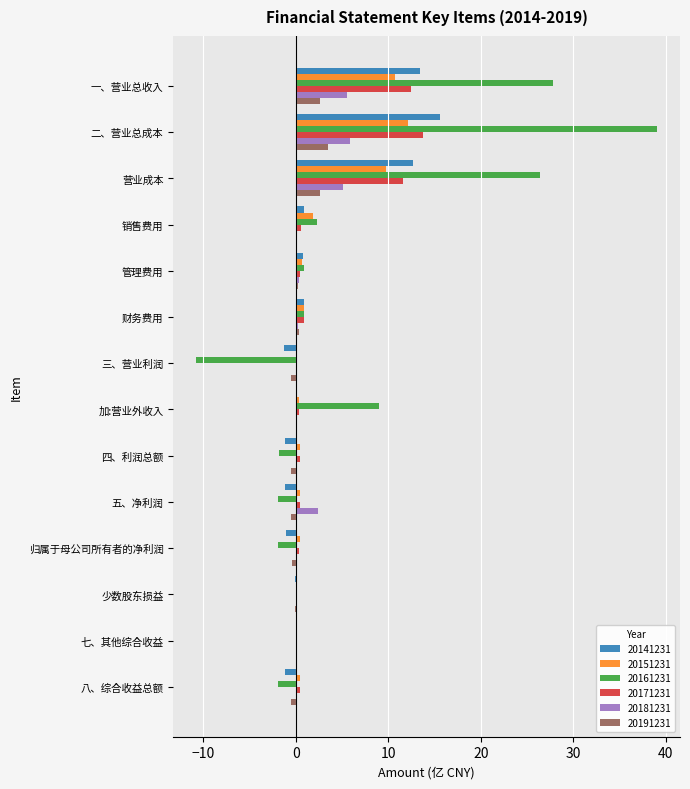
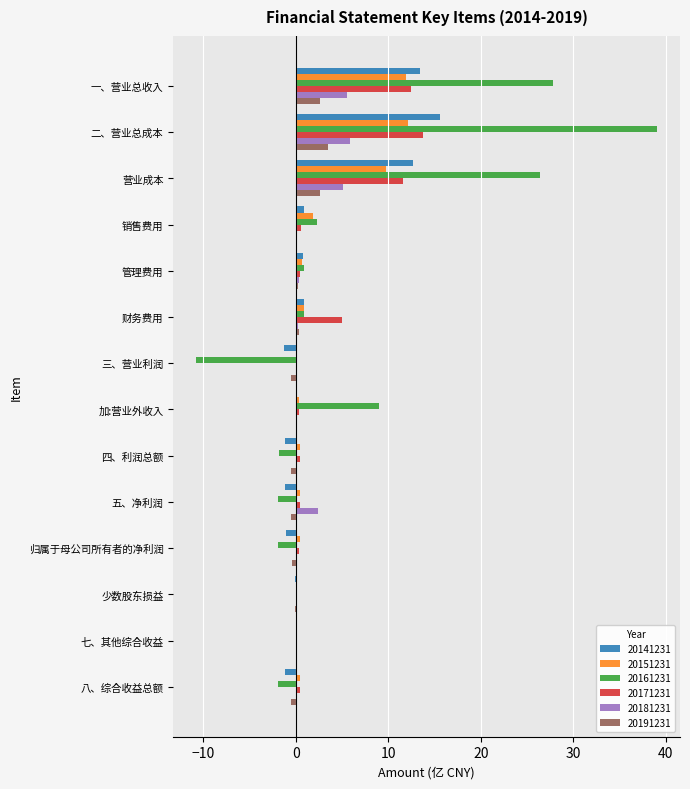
  {
    "20141231": {
      "一、营业总收入": 13,
      "二、营业总成本": 16,
      "营业成本": 13,
      "销售费用": 1,
      "管理费用": 1,
      "财务费用": 1,
      "三、营业利润": -1,
      "四、利润总额": -1,
      "五、净利润": -1,
      "归属于母公司所有者的净利润": -1,
      "七、其他综合收益": 0,
      "八、综合收益总额": -1
    },
    "20151231": {
-     "一、营业总收入": 11,
+     "一、营业总收入": 12,
      "二、营业总成本": 12,
      "营业成本": 10,
      "销售费用": 2,
      "管理费用": 1,
      "财务费用": 1,
      "加:营业外收入": 0,
      "四、利润总额": 0,
      "五、净利润": 0,
      "归属于母公司所有者的净利润": 0,
      "七、其他综合收益": 0,
      "八、综合收益总额": 0
    },
    "20161231": {
      "一、营业总收入": 28,
      "二、营业总成本": 39,
      "营业成本": 26,
      "销售费用": 2,
      "管理费用": 1,
      "财务费用": 1,
      "三、营业利润": -11,
      "加:营业外收入": 9,
      "四、利润总额": -2,
      "五、净利润": -2,
      "归属于母公司所有者的净利润": -2,
      "七、其他综合收益": 0,
      "八、综合收益总额": -2
    },
    "20171231": {
      "一、营业总收入": 12,
      "二、营业总成本": 14,
      "营业成本": 12,
      "销售费用": 1,
      "管理费用": 0,
-     "财务费用": 1,
+     "财务费用": 5,
      "加:营业外收入": 0,
      "四、利润总额": 0,
      "五、净利润": 0,
      "归属于母公司所有者的净利润": 0,
      "七、其他综合收益": 0,
      "八、综合收益总额": 0
    },
    "20181231": {
      "一、营业总收入": 6,
      "二、营业总成本": 6,
      "营业成本": 5,
      "管理费用": 0,
      "财务费用": 0,
      "五、净利润": 2,
      "七、其他综合收益": 0
    },
    "20191231": {
      "一、营业总收入": 3,
      "二、营业总成本": 3,
      "营业成本": 3,
      "管理费用": 0,
      "财务费用": 0,
      "三、营业利润": -1,
      "四、利润总额": -1,
      "五、净利润": -1,
      "归属于母公司所有者的净利润": 0,
      "八、综合收益总额": -1
    }
  }
